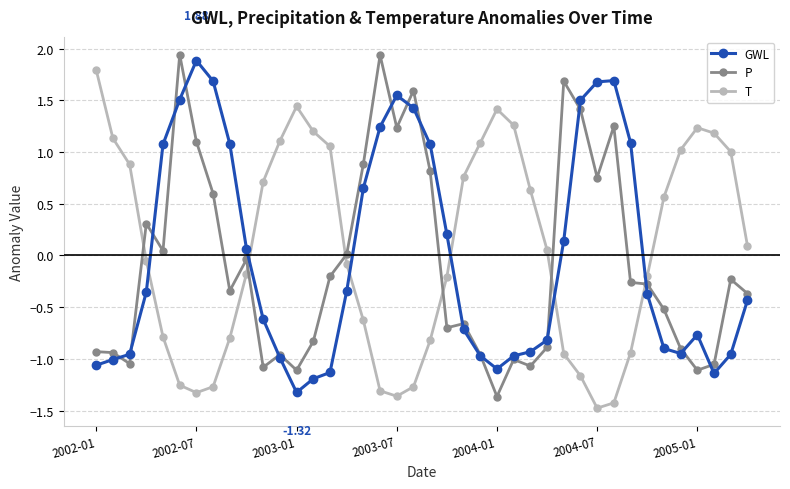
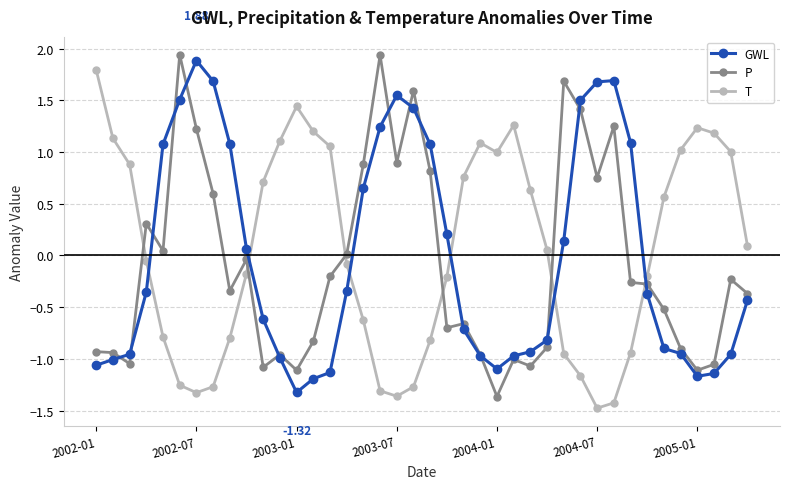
  {
    "GWL": {
      "2002-01": -1.06,
      "2002-07": 1.88,
      "2003-07": 1.55,
      "2004-01": -1.10,
      "2004-07": 1.68,
-     "2005-01": -0.77
+     "2005-01": -1.17
    },
    "P": {
      "2002-01": -0.93,
-     "2002-07": 1.10,
+     "2002-07": 1.22,
      "2003-01": -1.11,
-     "2003-07": 1.24,
+     "2003-07": 0.90,
      "2004-01": -1.36,
      "2004-07": 0.75,
      "2005-01": -1.11
    },
    "T": {
      "2002-01": 1.79,
      "2002-07": -1.33,
      "2003-01": 1.44,
      "2003-07": -1.36,
-     "2004-01": 1.41,
+     "2004-01": 1.00,
      "2004-07": -1.48,
      "2005-01": 1.23
    }
  }
